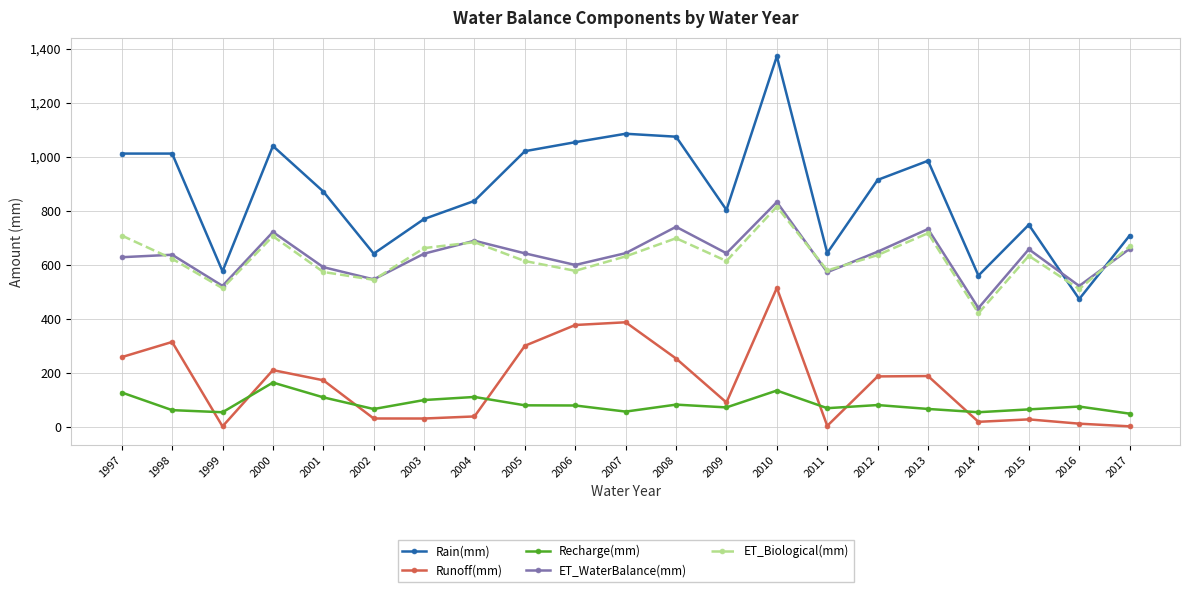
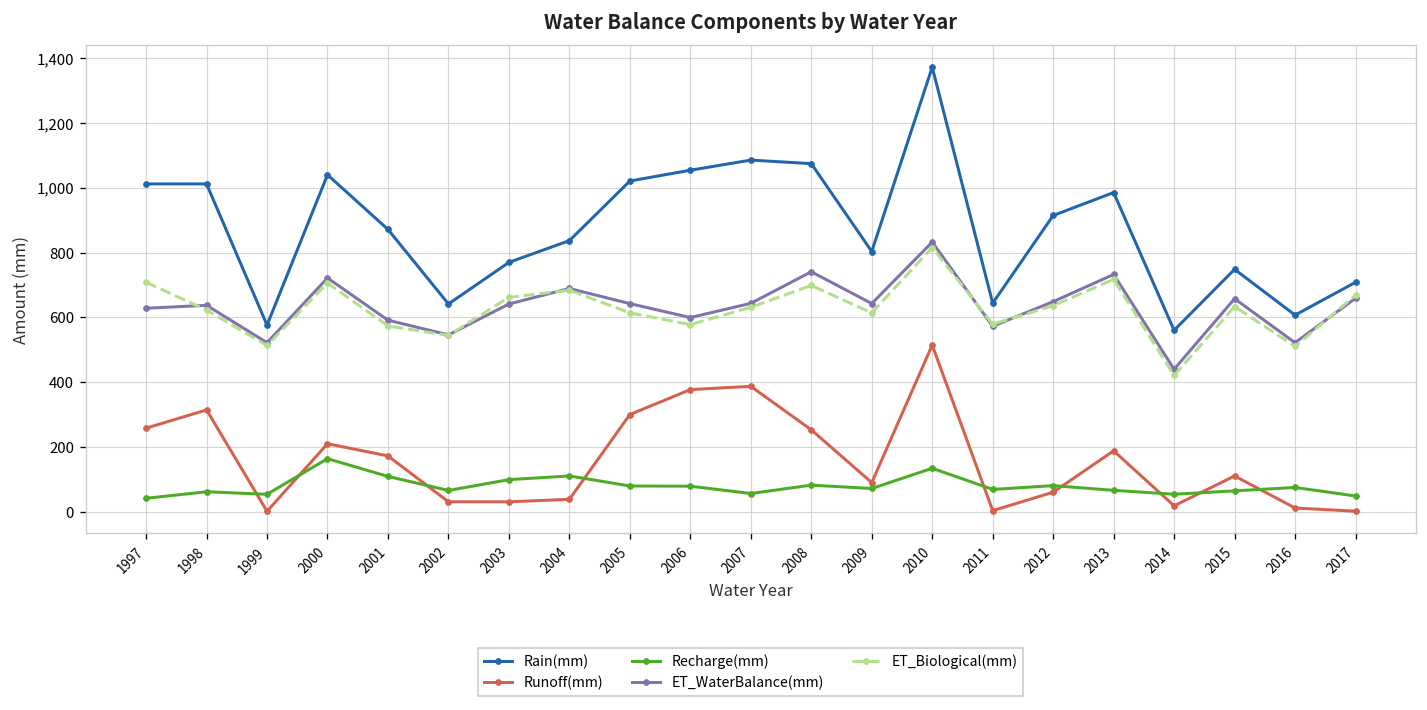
  {
    "Rain(mm)": {
      "1997": "1,010",
      "1998": "1,010",
      "1999": "580",
      "2000": "1,040",
      "2001": "870",
      "2002": "640",
      "2003": "770",
      "2004": "840",
      "2005": "1,020",
      "2006": "1,050",
      "2007": "1,090",
      "2008": "1,070",
      "2009": "800",
      "2010": "1,370",
      "2011": "640",
      "2012": "910",
      "2013": "990",
      "2014": "560",
      "2015": "750",
-     "2016": "470",
+     "2016": "610",
      "2017": "710"
    },
    "Runoff(mm)": {
      "1997": "260",
      "1998": "310",
      "1999": "0",
      "2000": "210",
      "2001": "170",
      "2002": "30",
      "2003": "30",
      "2004": "40",
      "2005": "300",
      "2006": "380",
      "2007": "390",
      "2008": "250",
      "2009": "90",
      "2010": "510",
      "2011": "0",
-     "2012": "190",
+     "2012": "60",
      "2013": "190",
      "2014": "20",
-     "2015": "30",
+     "2015": "110",
      "2016": "10",
      "2017": "0"
    },
    "Recharge(mm)": {
-     "1997": "130",
+     "1997": "40",
      "1998": "60",
      "1999": "50",
      "2000": "160",
      "2001": "110",
      "2002": "70",
      "2003": "100",
      "2004": "110",
      "2005": "80",
      "2006": "80",
      "2007": "60",
      "2008": "80",
      "2009": "70",
      "2010": "130",
      "2011": "70",
      "2012": "80",
      "2013": "70",
      "2014": "50",
      "2015": "60",
      "2016": "70",
      "2017": "50"
    },
    "ET_WaterBalance(mm)": {
      "1997": "630",
      "1998": "640",
      "2000": "720",
      "2001": "590",
      "2003": "640",
      "2005": "640",
      "2006": "600",
      "2007": "640",
      "2008": "740",
      "2009": "640",
      "2010": "830",
      "2012": "650",
      "2013": "730",
      "2014": "440",
      "2015": "660",
      "2016": "520"
    },
    "ET_Biological(mm)": {
      "1997": "710",
      "1998": "620",
      "2000": "710",
      "2001": "570",
      "2003": "660",
      "2005": "610",
      "2006": "580",
      "2007": "630",
      "2008": "700",
      "2009": "610",
      "2010": "820",
      "2012": "640",
      "2013": "720",
      "2014": "420",
      "2015": "630",
      "2016": "510"
    }
  }
